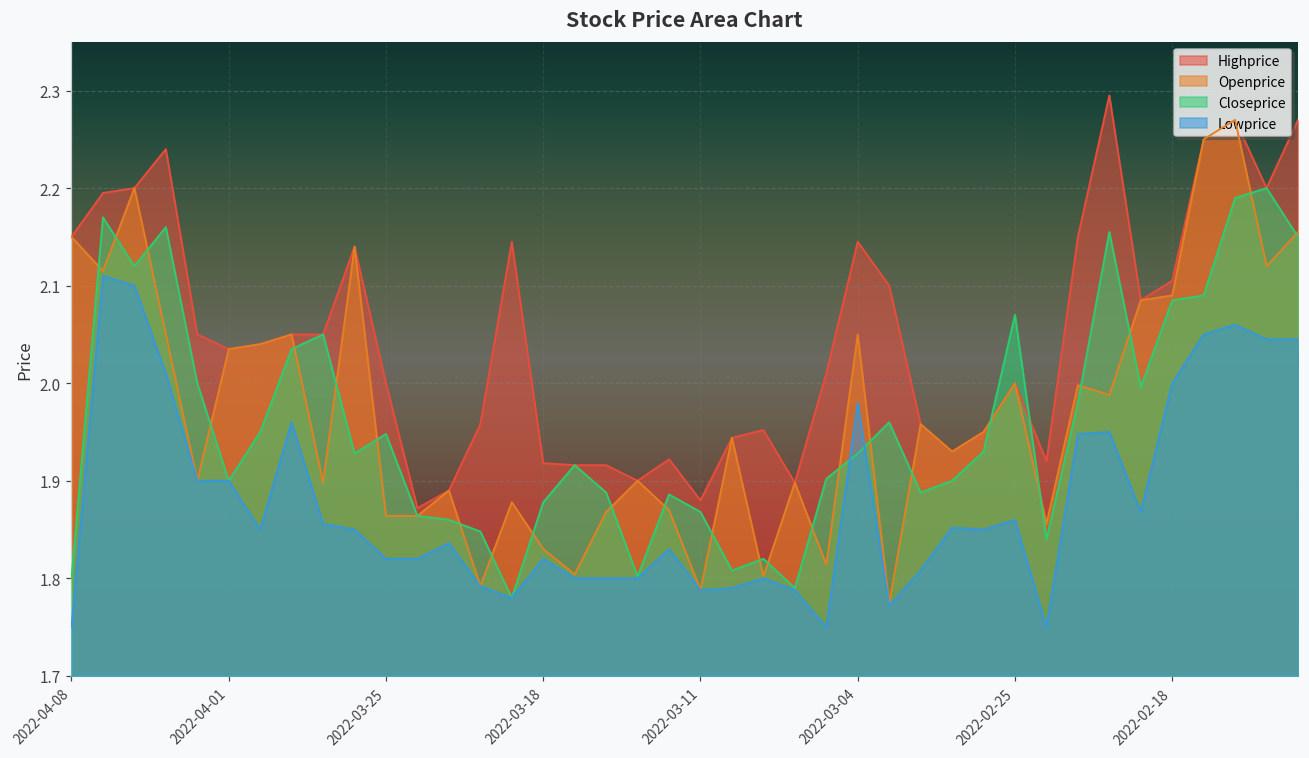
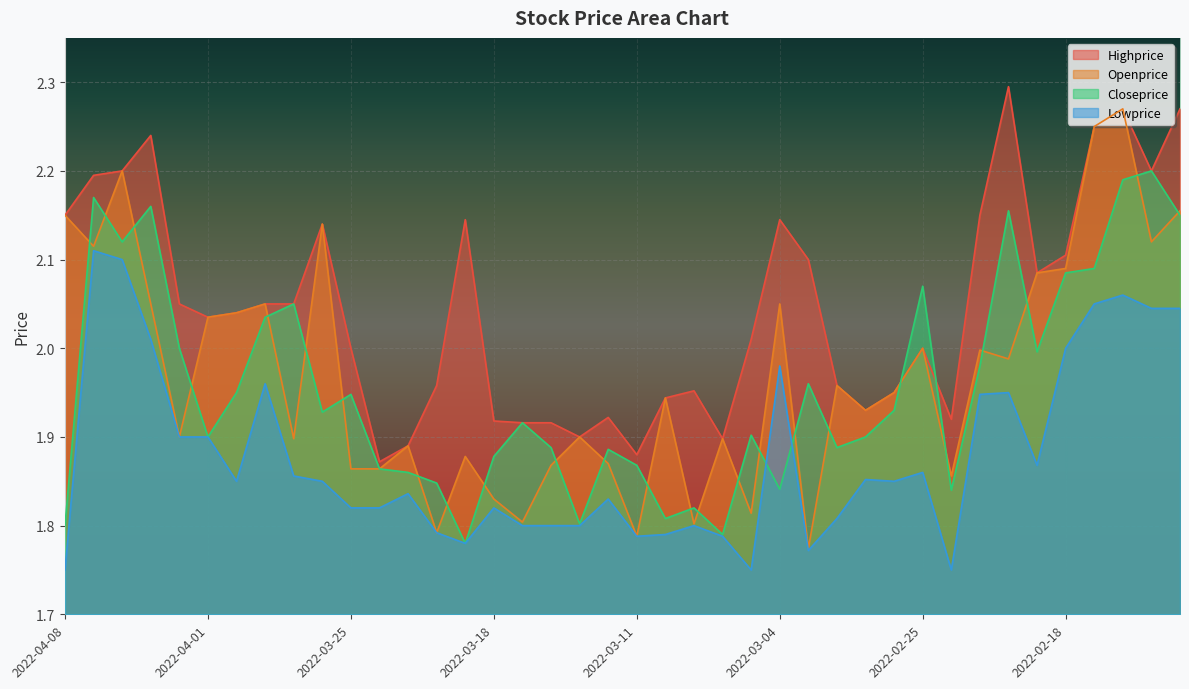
  {
    "Closeprice": {
      "2022-04-08": 1.80,
      "2022-03-25": 1.95,
      "2022-03-18": 1.88,
      "2022-03-11": 1.87,
-     "2022-03-04": 1.93,
+     "2022-03-04": 1.84,
      "2022-02-25": 2.07,
      "2022-02-18": 2.09
    },
    "Lowprice": {
      "2022-04-08": 1.75,
      "2022-03-25": 1.82,
      "2022-03-18": 1.82,
      "2022-03-04": 1.98,
      "2022-02-25": 1.86,
      "2022-02-18": 2.00
    }
  }
